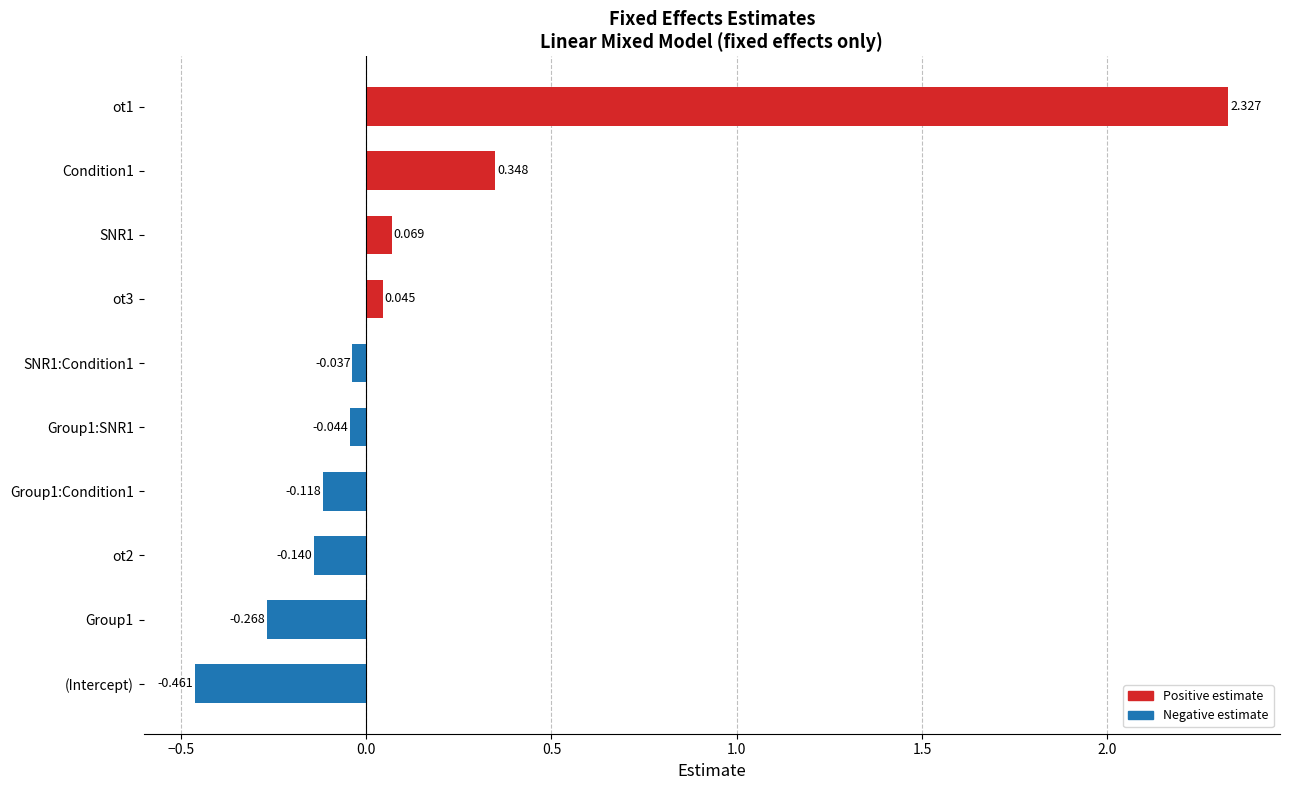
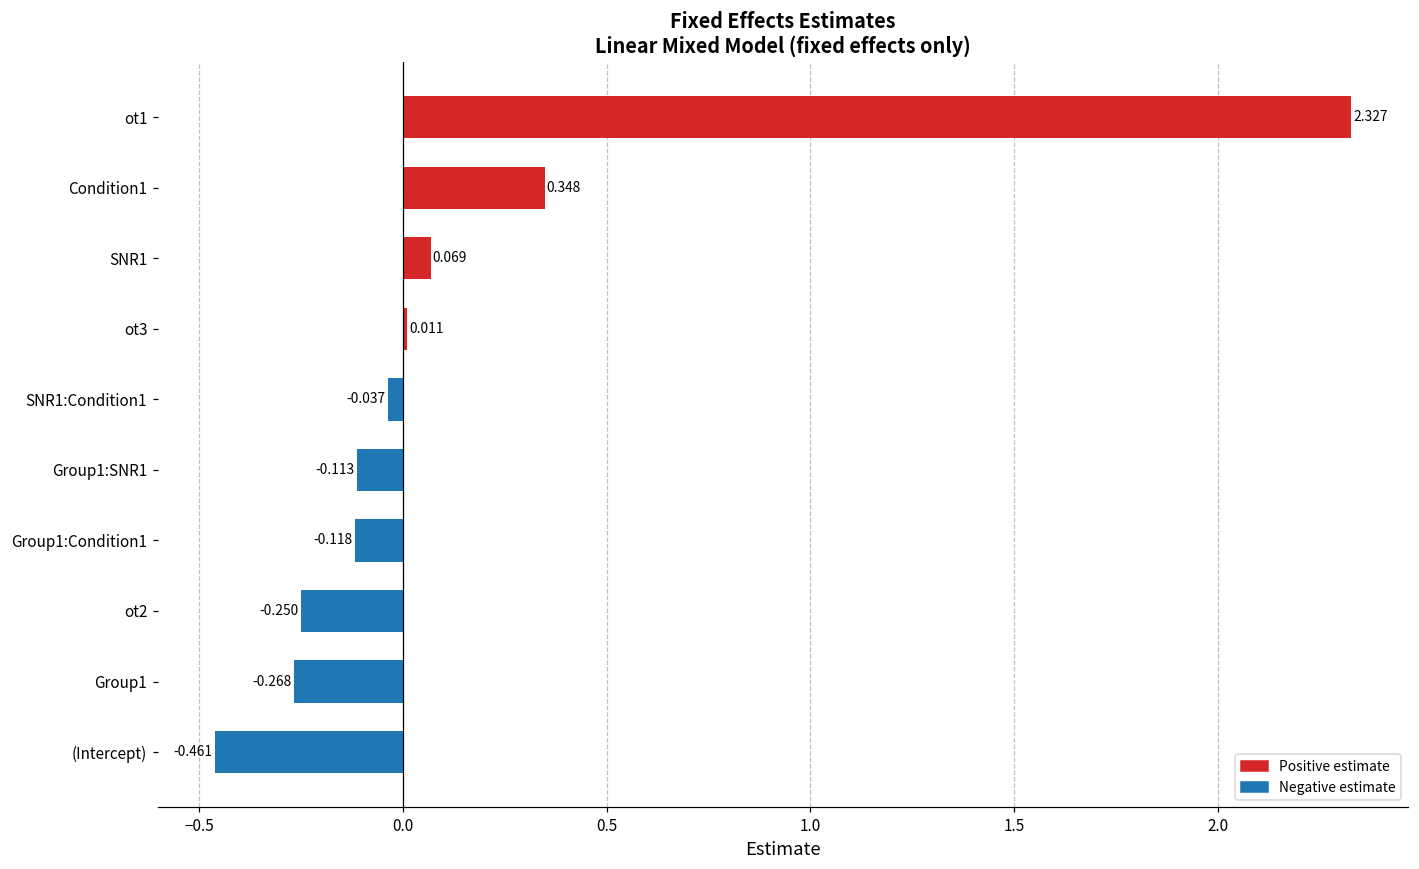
  {
    "ot1": 2.327,
    "Condition1": 0.348,
    "SNR1": 0.069,
-   "ot3": 0.045,
+   "ot3": 0.011,
    "SNR1:Condition1": -0.037,
-   "Group1:SNR1": -0.044,
+   "Group1:SNR1": -0.113,
    "Group1:Condition1": -0.118,
-   "ot2": -0.140,
+   "ot2": -0.250,
    "Group1": -0.268,
    "(Intercept)": -0.461
  }
